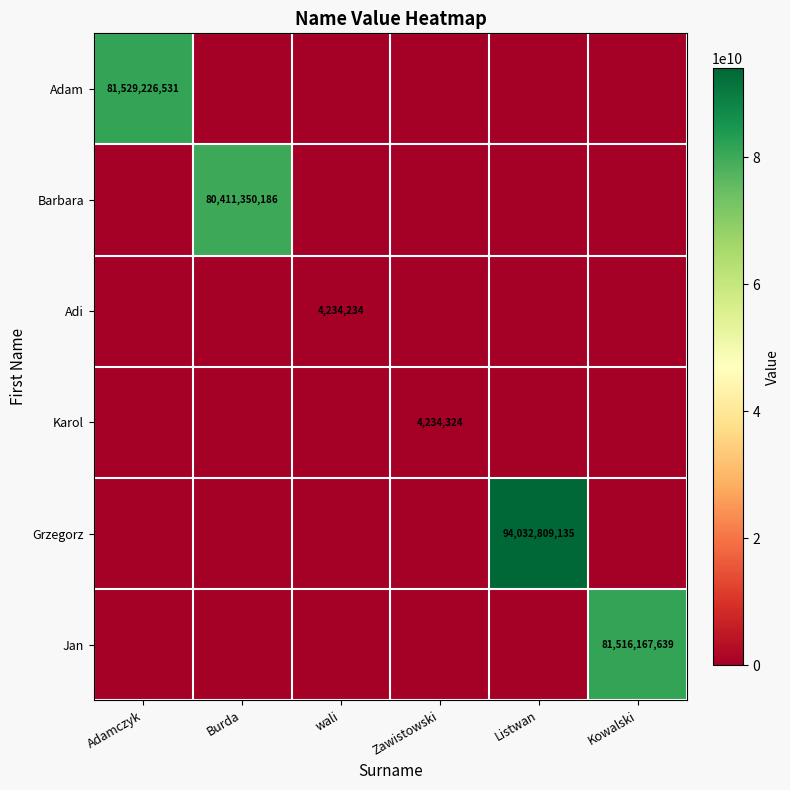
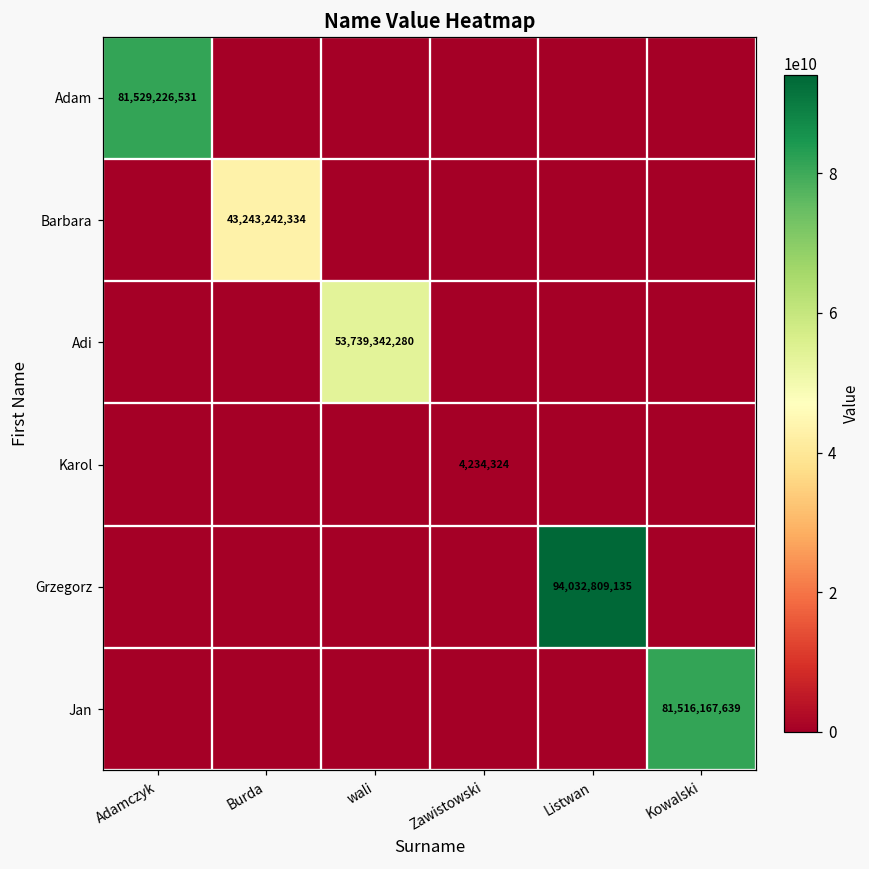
  {
    "Adam": {
      "Adamczyk": "81,529,226,531"
    },
    "Barbara": {
-     "Burda": "80,411,350,186"
+     "Burda": "43,243,242,334"
    },
    "Adi": {
-     "wali": "4,234,234"
+     "wali": "53,739,342,280"
    },
    "Karol": {
      "Zawistowski": "4,234,324"
    },
    "Grzegorz": {
      "Listwan": "94,032,809,135"
    },
    "Jan": {
      "Kowalski": "81,516,167,639"
    }
  }
